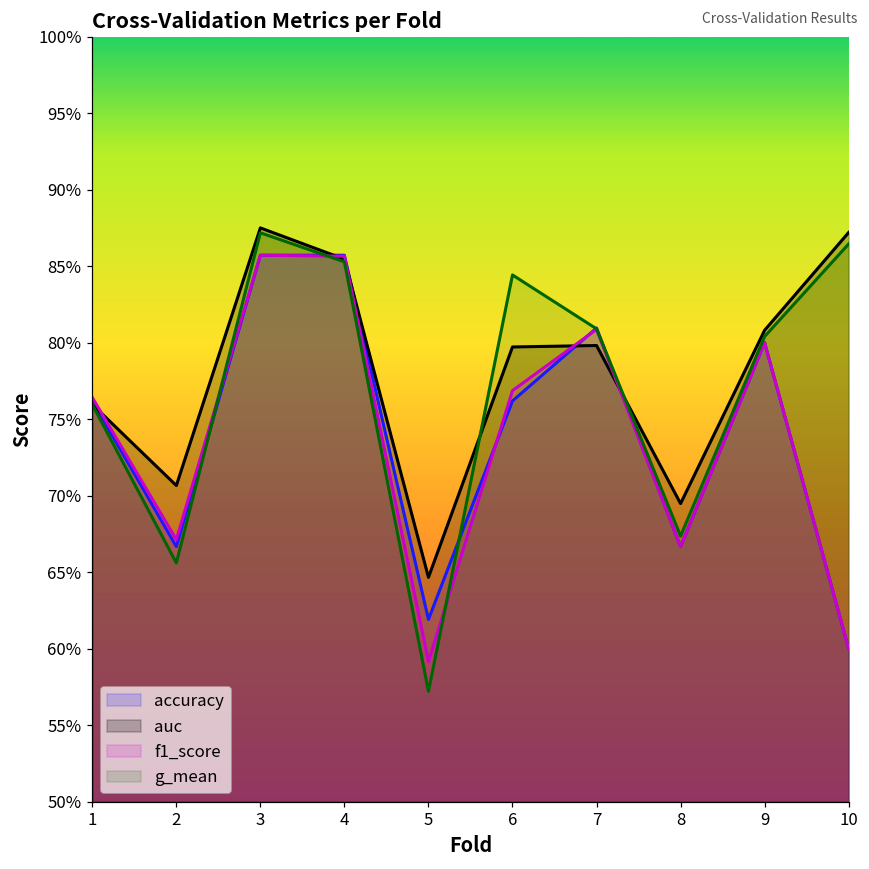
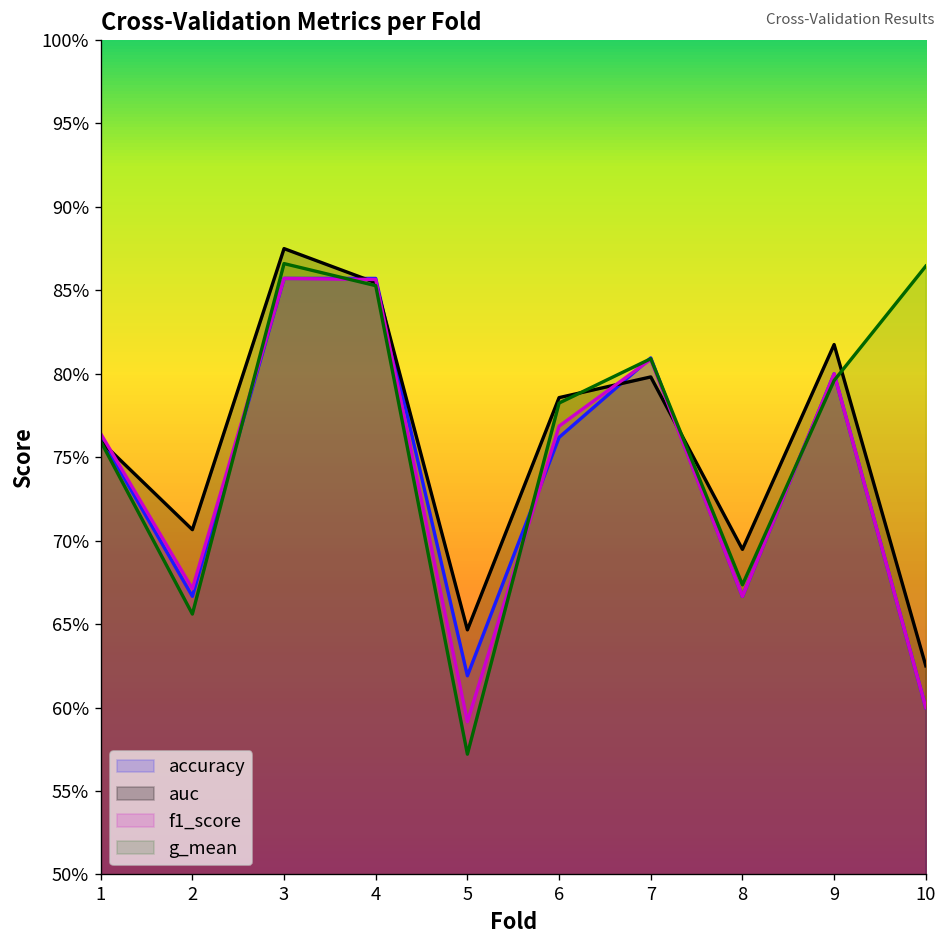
  {
    "auc": {
      "2": "70.7%",
      "3": "87.5%",
      "5": "64.7%",
-     "6": "79.7%",
+     "6": "78.6%",
      "7": "79.8%",
      "8": "69.5%",
-     "9": "80.8%",
-     "10": "87.2%"
+     "9": "81.8%",
+     "10": "62.5%"
    },
    "g_mean": {
      "2": "65.6%",
-     "3": "87.2%",
+     "3": "86.6%",
      "5": "57.2%",
-     "6": "84.4%",
+     "6": "78.2%",
      "8": "67.4%",
-     "9": "80.4%",
+     "9": "79.6%",
      "10": "86.5%"
    }
  }
